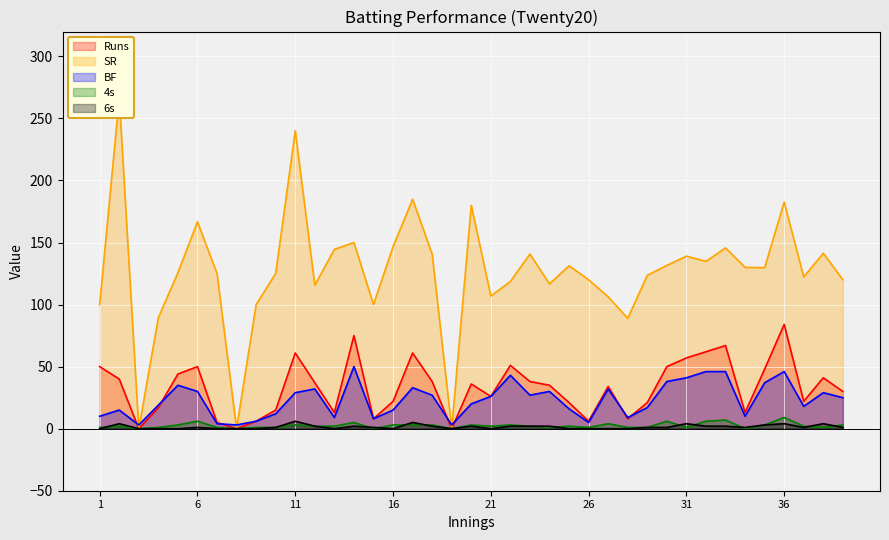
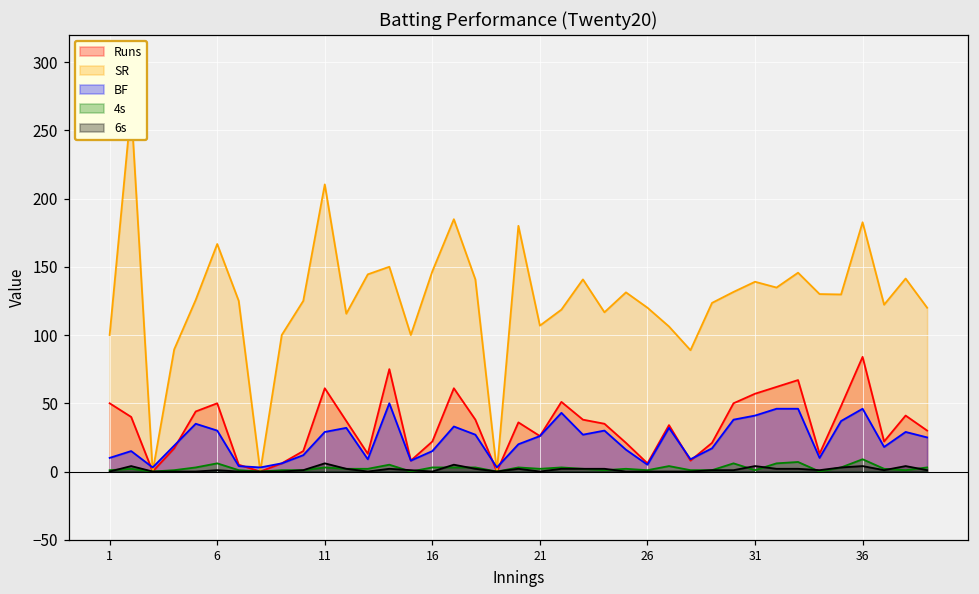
  {
    "Runs": {
      "1": 50,
      "6": 50,
      "11": 61,
      "16": 22,
      "31": 57,
      "36": 84
    },
    "SR": {
      "1": 100,
      "6": 167,
-     "11": 240,
+     "11": 210,
      "16": 147,
      "21": 107,
      "26": 120,
      "31": 139,
      "36": 183
    },
    "BF": {
      "1": 10,
      "6": 30,
      "11": 29,
      "16": 15,
      "31": 41,
      "36": 46
    }
  }
